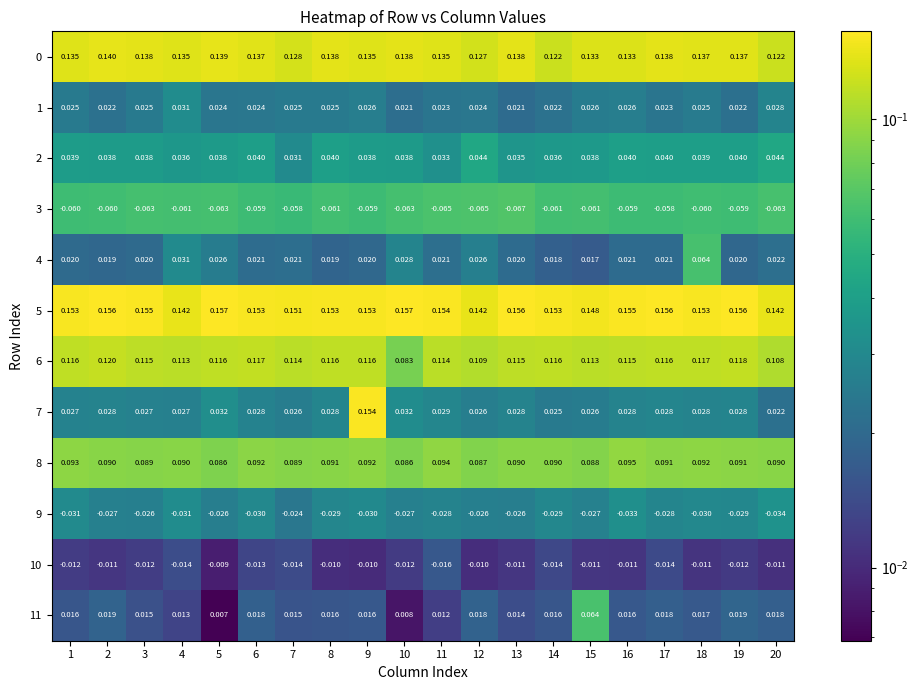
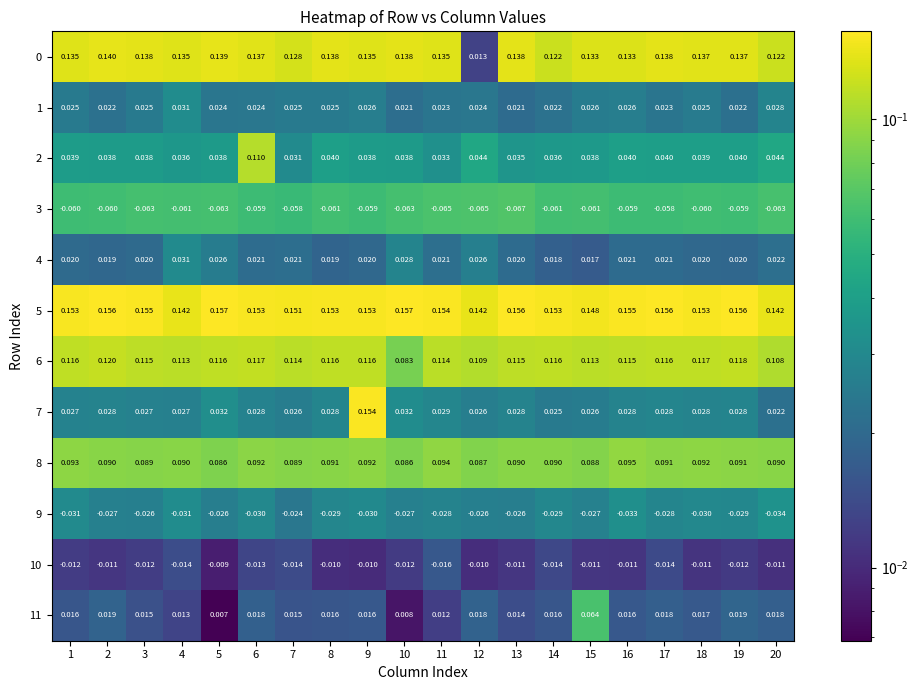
  {
    "0": {
      "1": 0.135,
      "2": 0.140,
      "3": 0.138,
      "4": 0.135,
      "5": 0.139,
      "6": 0.137,
      "7": 0.128,
      "8": 0.138,
      "9": 0.135,
      "10": 0.138,
      "11": 0.135,
-     "12": 0.127,
+     "12": 0.013,
      "13": 0.138,
      "14": 0.122,
      "15": 0.133,
      "16": 0.133,
      "17": 0.138,
      "18": 0.137,
      "19": 0.137,
      "20": 0.122
    },
    "2": {
      "1": 0.039,
      "2": 0.038,
      "3": 0.038,
      "4": 0.036,
      "5": 0.038,
-     "6": 0.040,
+     "6": 0.110,
      "7": 0.031,
      "8": 0.040,
      "9": 0.038,
      "10": 0.038,
      "11": 0.033,
      "12": 0.044,
      "13": 0.035,
      "14": 0.036,
      "15": 0.038,
      "16": 0.040,
      "17": 0.040,
      "18": 0.039,
      "19": 0.040,
      "20": 0.044
    },
    "4": {
      "1": 0.020,
      "2": 0.019,
      "3": 0.020,
      "4": 0.031,
      "5": 0.026,
      "6": 0.021,
      "7": 0.021,
      "8": 0.019,
      "9": 0.020,
      "10": 0.028,
      "11": 0.021,
      "12": 0.026,
      "13": 0.020,
      "14": 0.018,
      "15": 0.017,
      "16": 0.021,
      "17": 0.021,
-     "18": 0.064,
+     "18": 0.020,
      "19": 0.020,
      "20": 0.022
    }
  }
